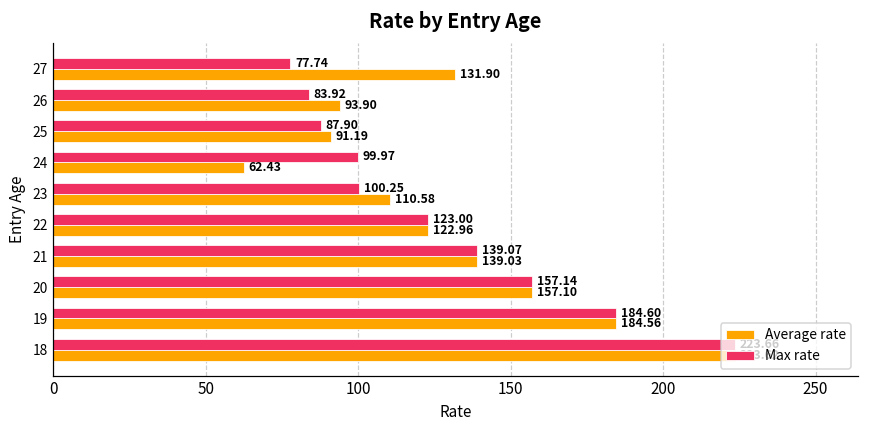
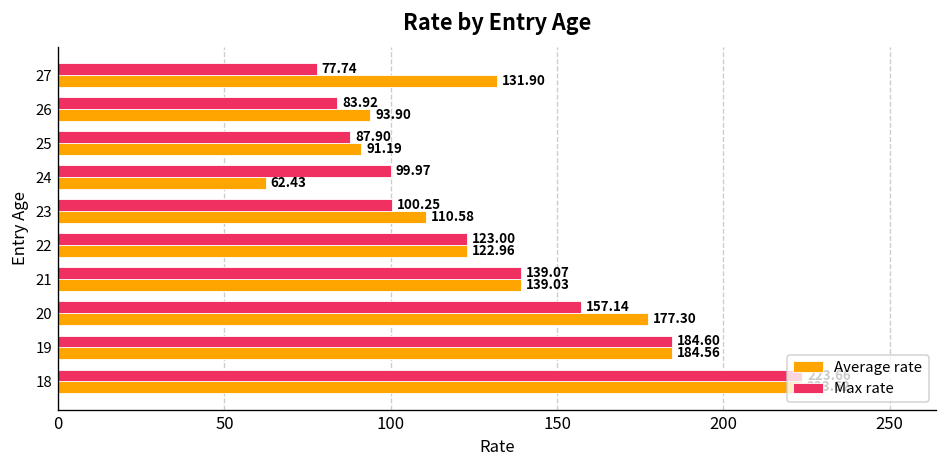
  {
    "Average rate": {
      "27": 131.90,
      "26": 93.90,
      "24": 62.43,
      "23": 110.58,
-     "20": 157.10
+     "20": 177.30
    },
    "Max rate": {
      "27": 77.74,
      "26": 83.92,
      "24": 99.97,
      "23": 100.25,
      "20": 157.14
    }
  }
